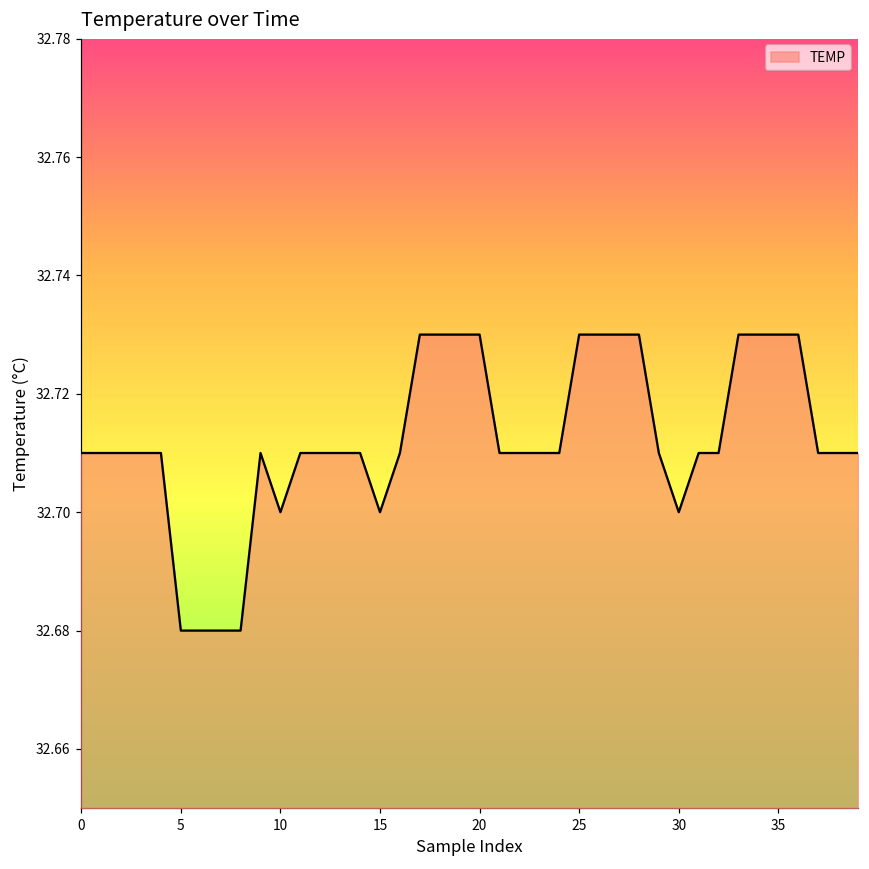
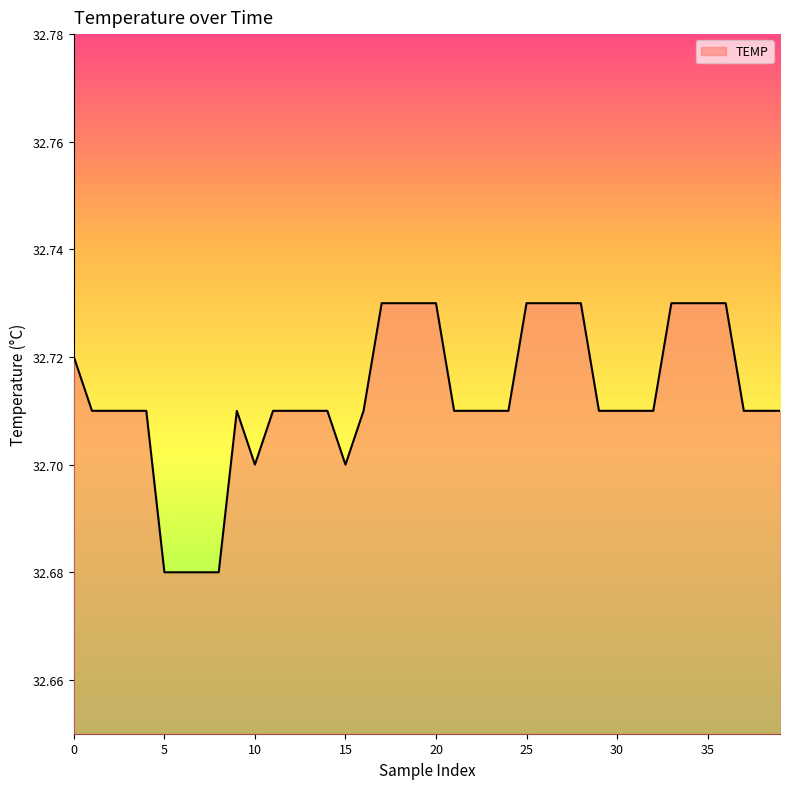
  {
-   "0": 32.71,
+   "0": 32.72,
    "5": 32.68,
    "10": 32.70,
    "15": 32.70,
    "20": 32.73,
    "25": 32.73,
-   "30": 32.70,
+   "30": 32.71,
    "35": 32.73
  }
